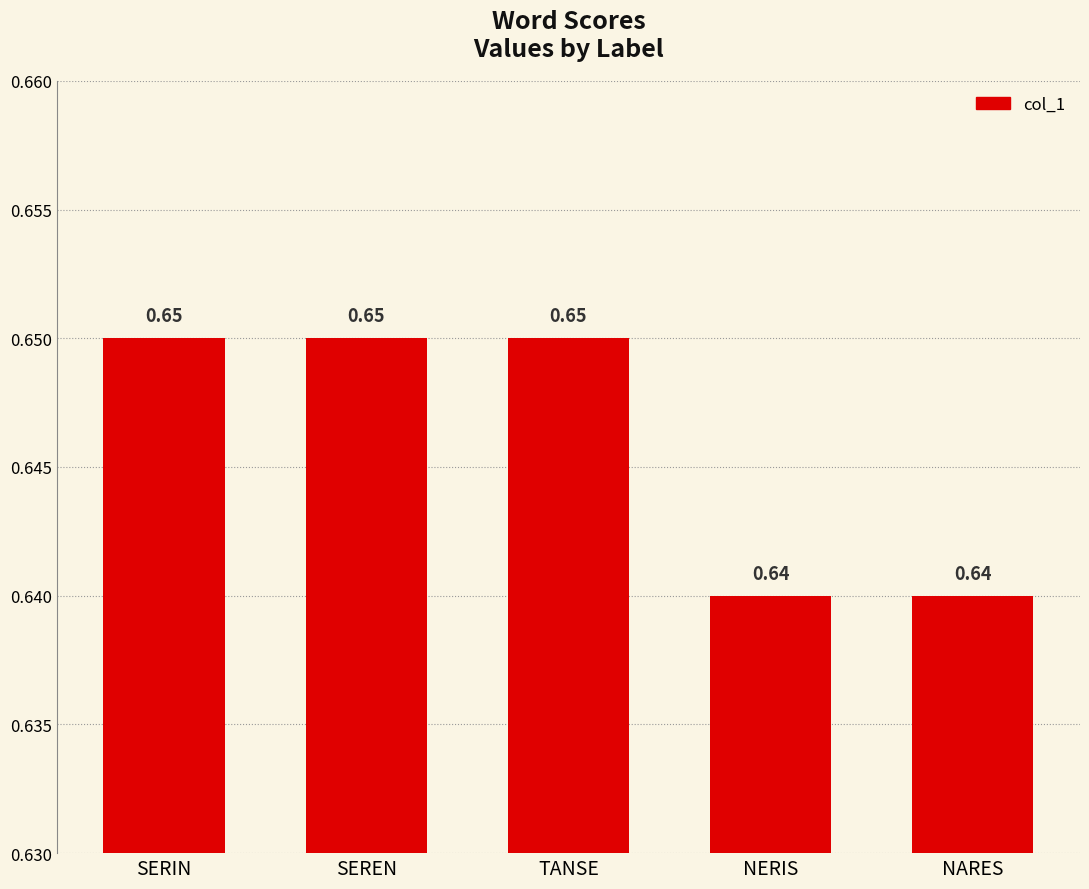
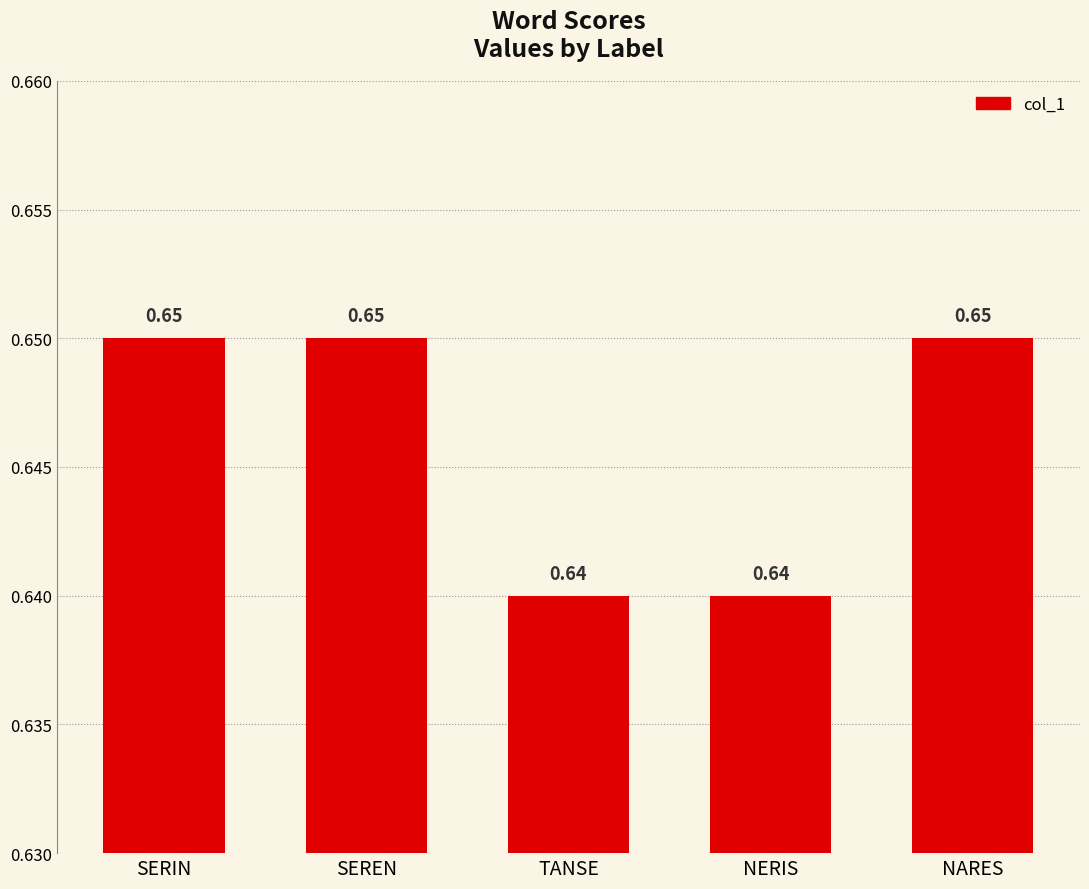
  {
    "SERIN": 0.65,
    "SEREN": 0.65,
-   "TANSE": 0.65,
+   "TANSE": 0.64,
    "NERIS": 0.64,
-   "NARES": 0.64
+   "NARES": 0.65
  }
